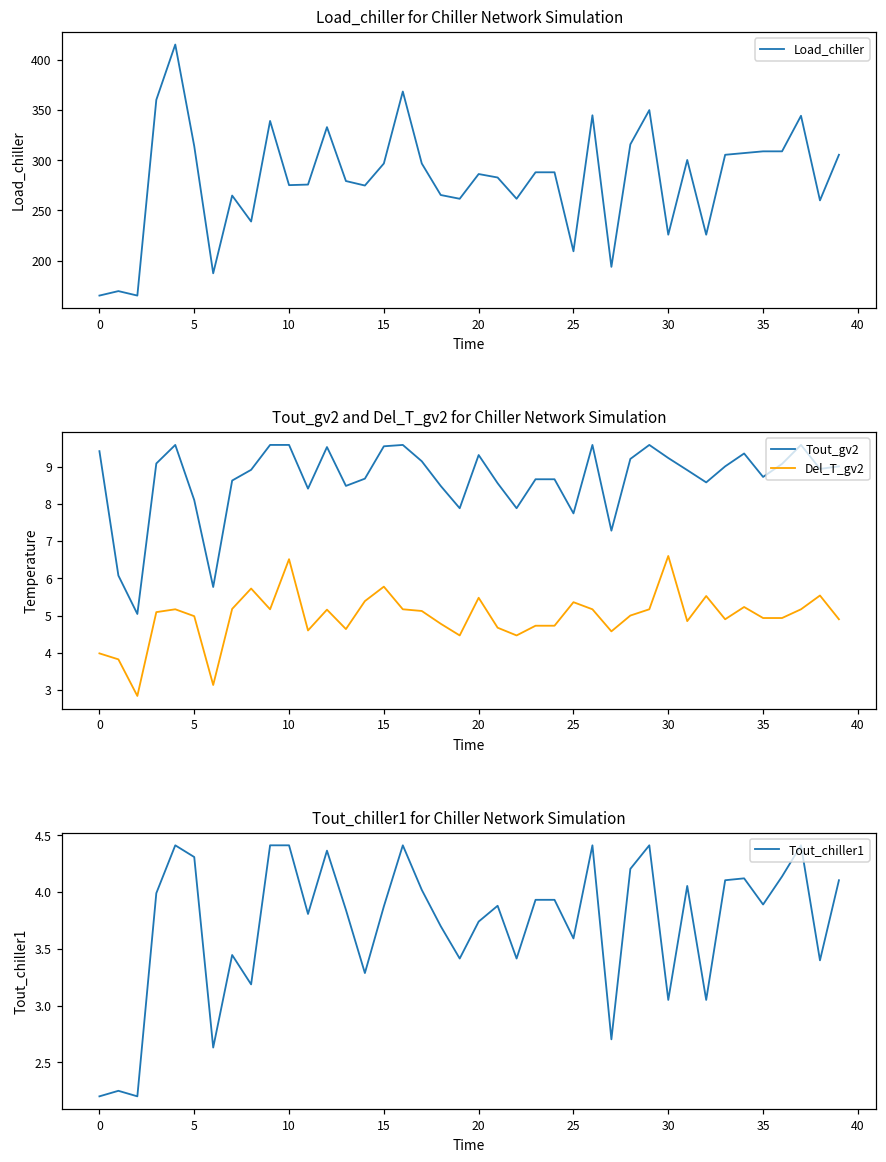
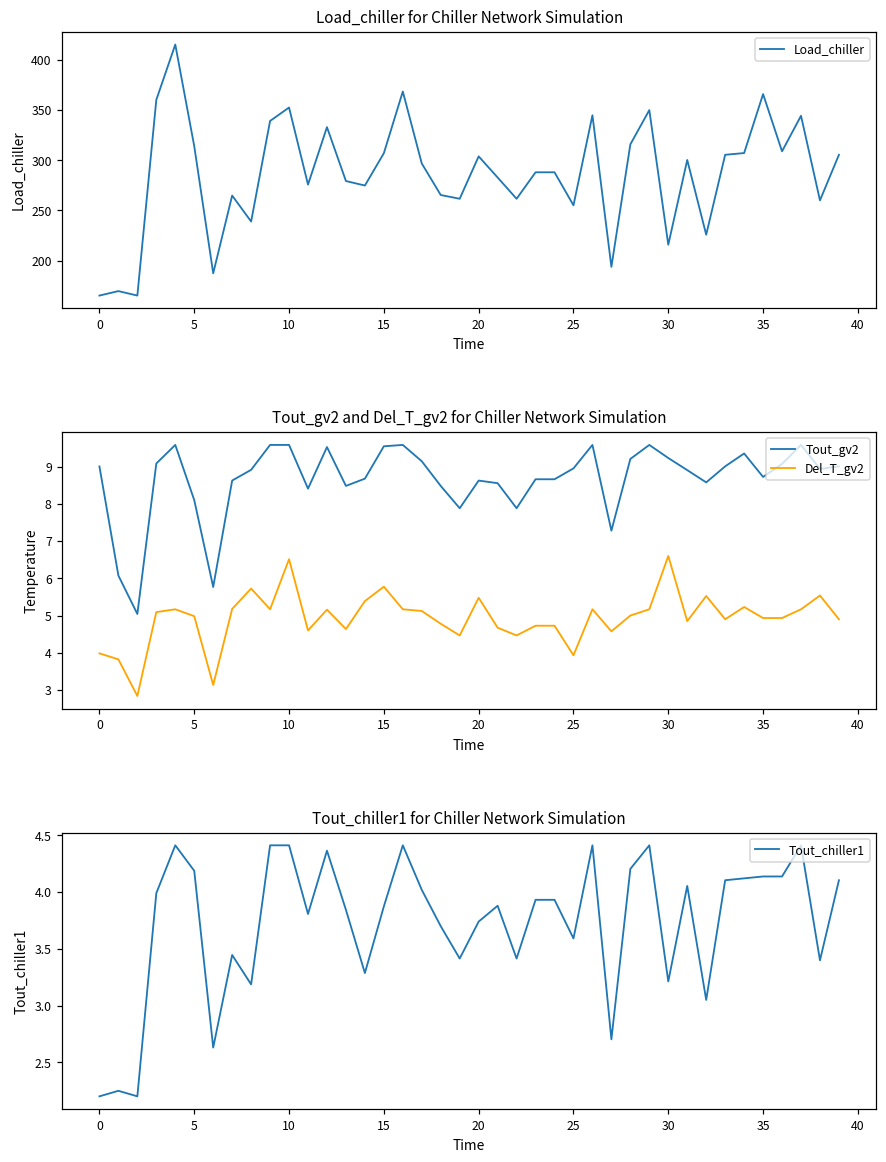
  {
    "Load_chiller for Chiller Network Simulation": {
      "0": 170,
      "5": 310,
-     "10": 280,
-     "15": 300,
-     "20": 290,
-     "25": 210,
-     "30": 230,
-     "35": 310
+     "10": 350,
+     "15": 310,
+     "20": 300,
+     "25": 260,
+     "30": 220,
+     "35": 370
    },
    "Tout_gv2 and Del_T_gv2 for Chiller Network Simulation": {
      "Tout_gv2": {
-       "0": 9.4,
+       "0": 9.0,
        "5": 8.1,
        "10": 9.6,
        "15": 9.5,
-       "20": 9.3,
-       "25": 7.7,
+       "20": 8.6,
+       "25": 9.0,
        "30": 9.2,
        "35": 8.7
      },
      "Del_T_gv2": {
        "0": 4.0,
        "5": 5.0,
        "10": 6.5,
        "15": 5.8,
        "20": 5.5,
-       "25": 5.4,
+       "25": 3.9,
        "30": 6.6,
        "35": 4.9
      }
    },
    "Tout_chiller1 for Chiller Network Simulation": {
      "0": 2.20,
-     "5": 4.31,
+     "5": 4.19,
      "10": 4.41,
      "15": 3.87,
      "20": 3.74,
      "25": 3.59,
-     "30": 3.05,
-     "35": 3.89
+     "30": 3.21,
+     "35": 4.14
    }
  }
